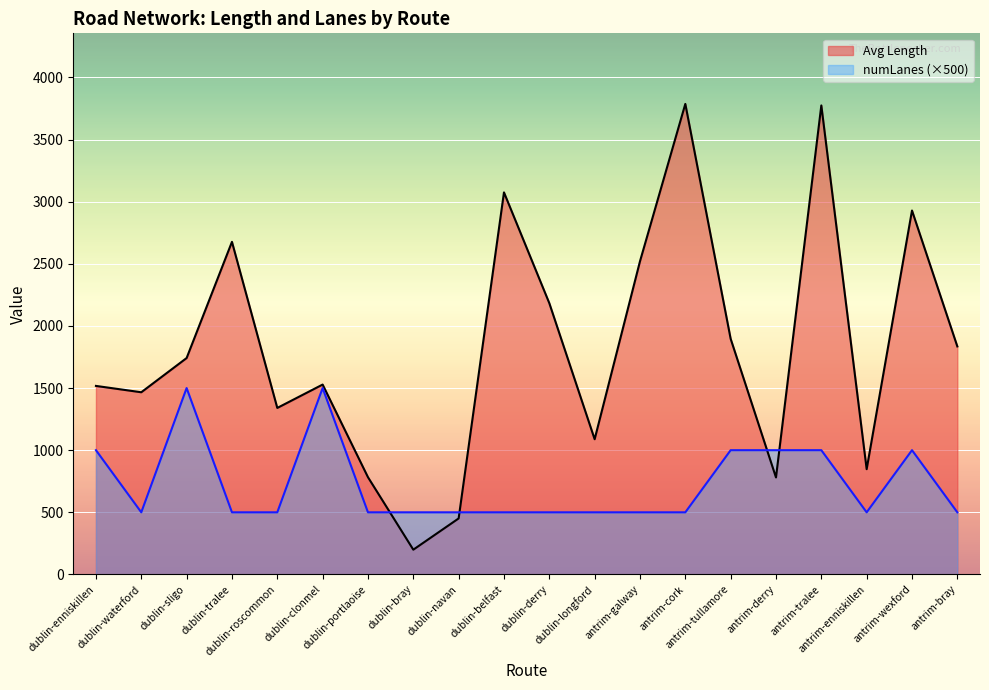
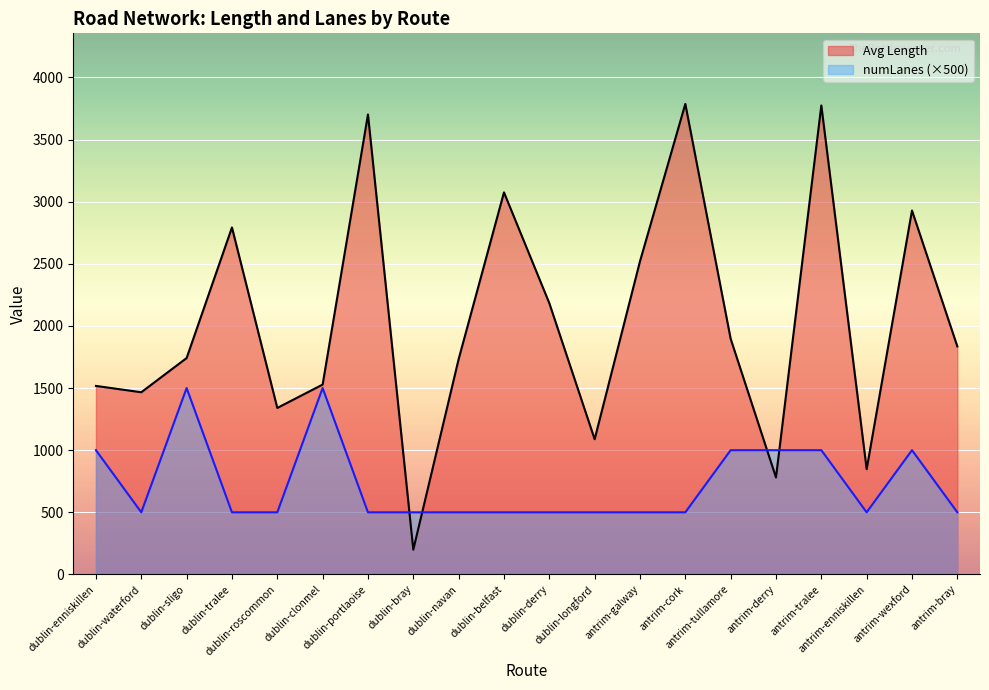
  {
    "Avg Length": {
      "dublin-enniskillen": 1520,
      "dublin-waterford": 1470,
      "dublin-sligo": 1740,
-     "dublin-tralee": 2680,
+     "dublin-tralee": 2790,
      "dublin-roscommon": 1340,
      "dublin-clonmel": 1530,
-     "dublin-portlaoise": 780,
+     "dublin-portlaoise": 3700,
      "dublin-bray": 200,
-     "dublin-navan": 450,
+     "dublin-navan": 1730,
      "dublin-belfast": 3070,
      "dublin-derry": 2180,
      "dublin-longford": 1090,
      "antrim-galway": 2520,
      "antrim-cork": 3790,
      "antrim-tullamore": 1900,
      "antrim-derry": 780,
      "antrim-tralee": 3770,
      "antrim-enniskillen": 850,
      "antrim-wexford": 2930,
      "antrim-bray": 1830
    },
    "numLanes (×500)": {
      "dublin-enniskillen": 1000,
      "dublin-waterford": 500,
      "dublin-sligo": 1500,
      "dublin-tralee": 500,
      "dublin-roscommon": 500,
      "dublin-clonmel": 1500,
      "dublin-portlaoise": 500,
      "dublin-bray": 500,
      "dublin-navan": 500,
      "dublin-belfast": 500,
      "dublin-derry": 500,
      "dublin-longford": 500,
      "antrim-galway": 500,
      "antrim-cork": 500,
      "antrim-tullamore": 1000,
      "antrim-derry": 1000,
      "antrim-tralee": 1000,
      "antrim-enniskillen": 500,
      "antrim-wexford": 1000,
      "antrim-bray": 500
    }
  }
